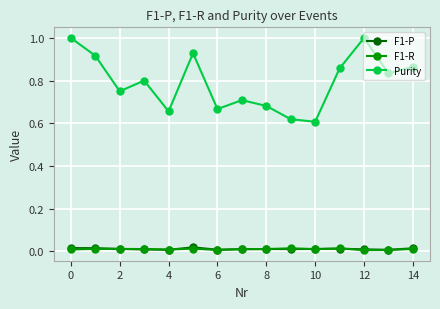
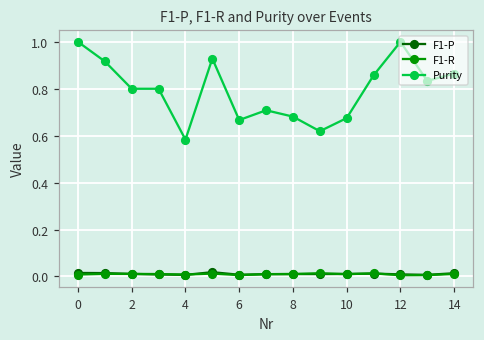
  {
    "Purity": {
      "0": 1.00,
-     "2": 0.75,
-     "4": 0.66,
+     "2": 0.80,
+     "4": 0.58,
      "6": 0.67,
      "8": 0.68,
-     "10": 0.61
+     "10": 0.68
    }
  }
